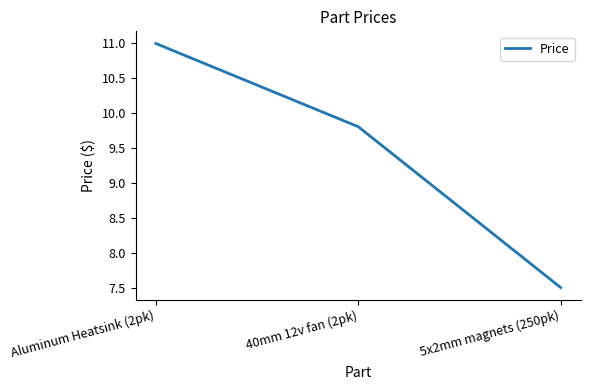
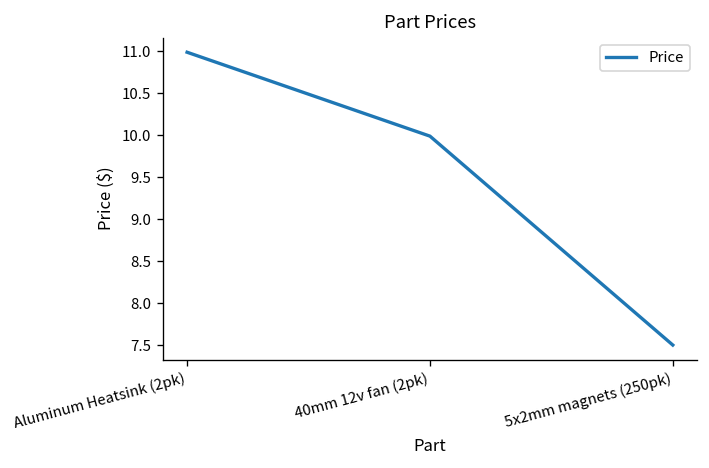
  {
    "Aluminum Heatsink (2pk)": 11.0,
-   "40mm 12v fan (2pk)": 9.8,
+   "40mm 12v fan (2pk)": 10.0,
    "5x2mm magnets (250pk)": 7.5
  }
